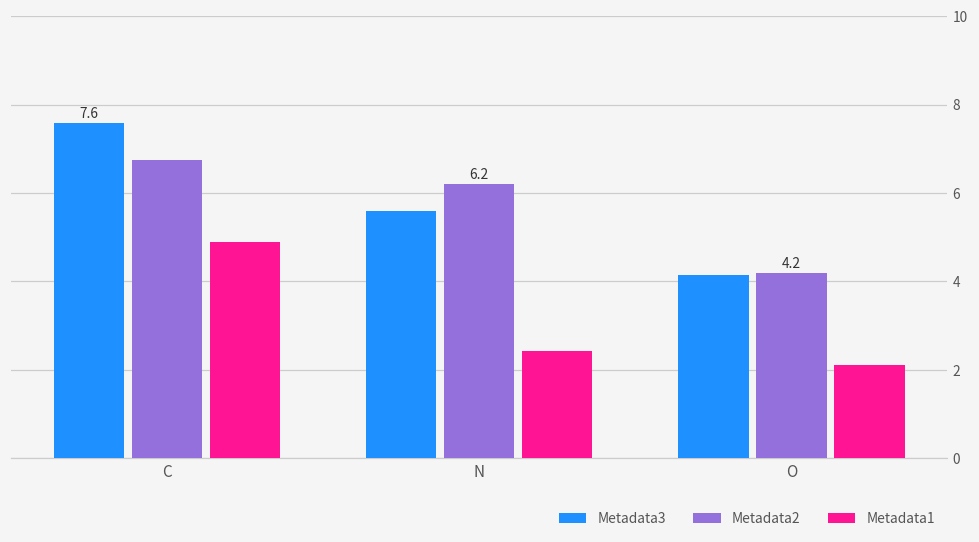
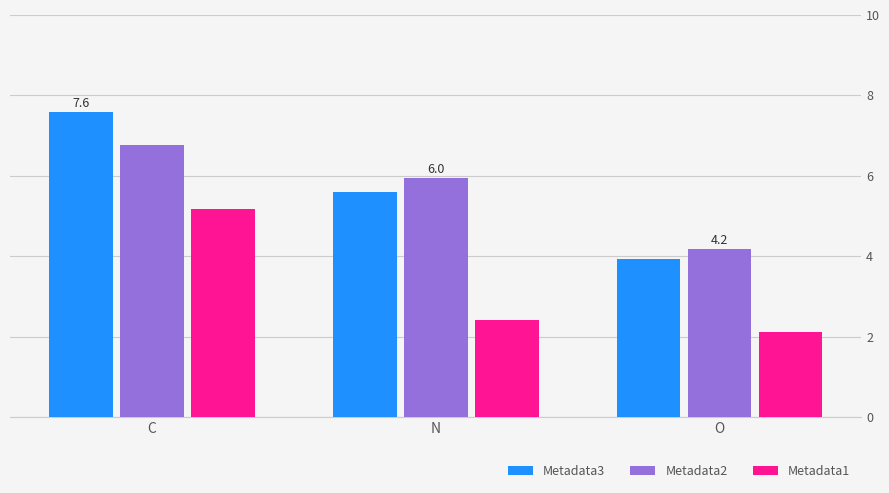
  {
    "Metadata3": {
      "N": 5.6,
-     "O": 4.1
+     "O": 3.9
    },
    "Metadata2": {
-     "N": 6.2,
+     "N": 6.0,
      "O": 4.2
    },
    "Metadata1": {
-     "C": 4.9,
+     "C": 5.2,
      "N": 2.4,
      "O": 2.1
    }
  }
